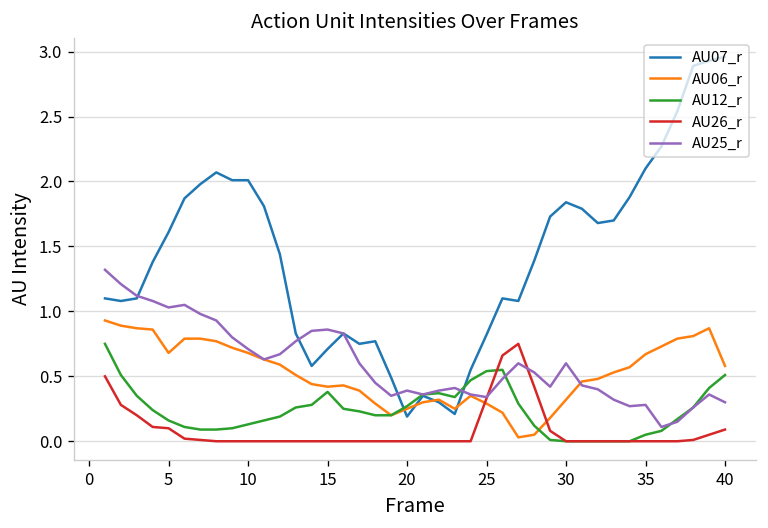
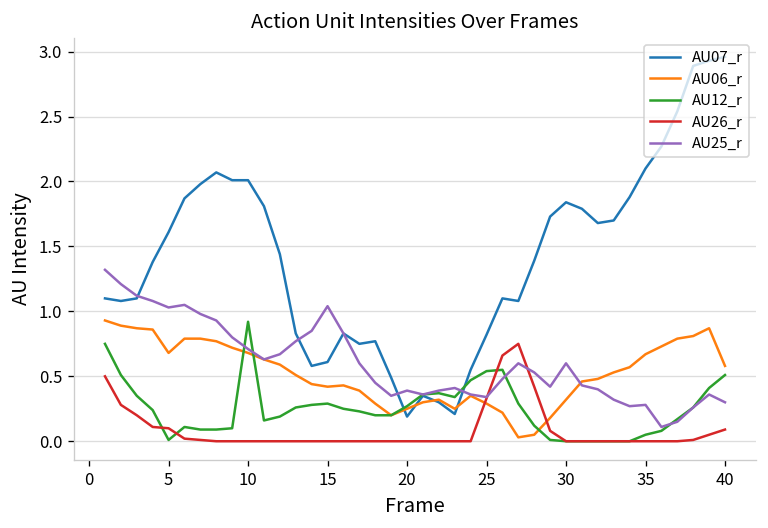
  {
    "AU07_r": {
      "5": 1.61,
      "10": 2.01,
-     "15": 0.71,
+     "15": 0.61,
      "20": 0.19,
      "25": 0.82,
      "30": 1.84,
      "35": 2.10
    },
    "AU06_r": {
      "5": 0.68,
      "10": 0.68,
      "15": 0.42,
      "25": 0.29,
      "30": 0.32,
      "35": 0.67,
      "40": 0.58
    },
    "AU12_r": {
-     "5": 0.16,
-     "10": 0.13,
-     "15": 0.38,
+     "5": 0.01,
+     "10": 0.92,
+     "15": 0.29,
      "25": 0.54,
      "35": 0.05,
      "40": 0.51
    },
    "AU26_r": {
      "5": 0.10,
      "10": 0.00,
      "15": 0.00,
      "20": 0.00,
      "35": 0.00,
      "40": 0.09
    },
    "AU25_r": {
      "5": 1.03,
      "10": 0.71,
-     "15": 0.86,
+     "15": 1.04,
      "20": 0.39,
      "30": 0.60,
      "35": 0.28,
      "40": 0.30
    }
  }
